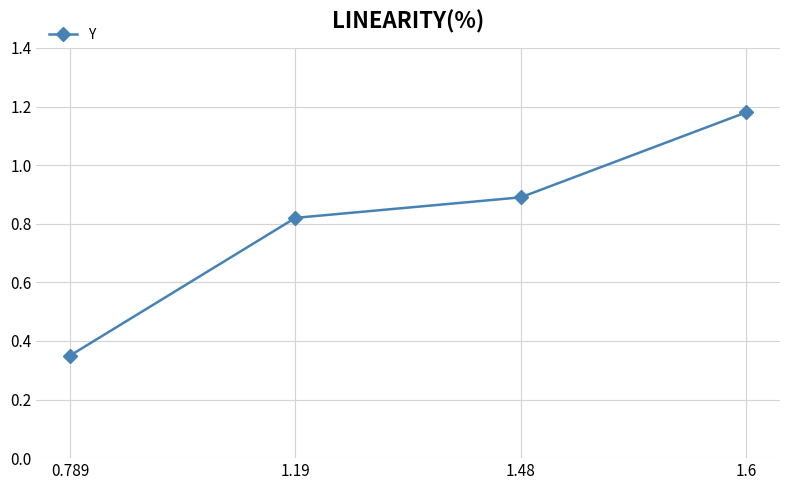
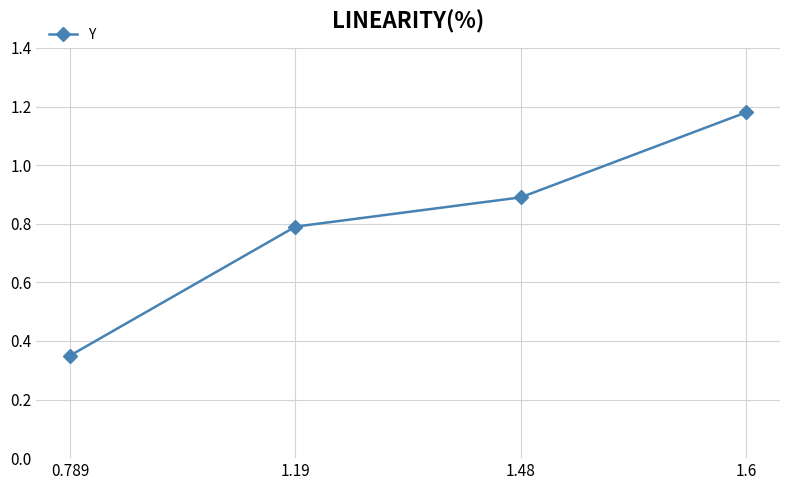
  {
    "0.789": 0.35,
-   "1.19": 0.82,
+   "1.19": 0.79,
    "1.48": 0.89,
    "1.6": 1.18
  }
